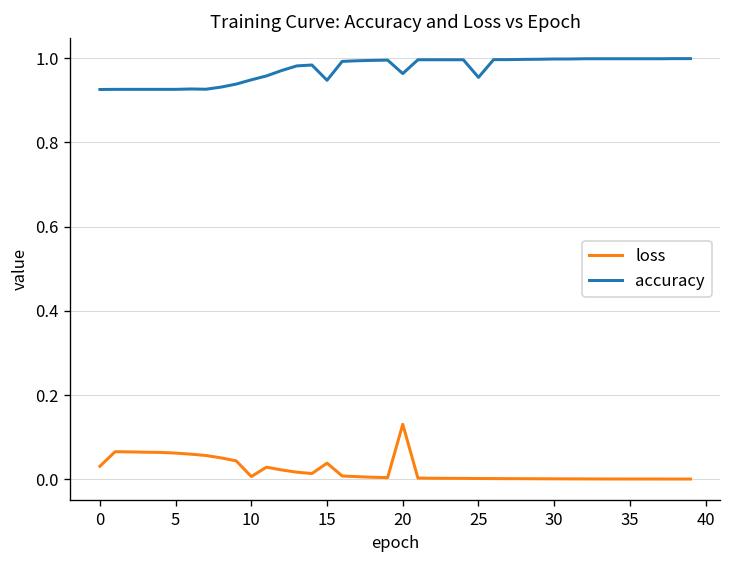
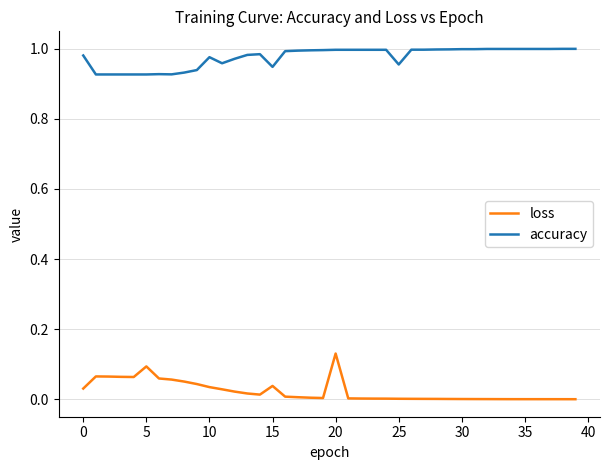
  {
    "loss": {
      "0": 0.03,
-     "5": 0.06,
-     "10": 0.01,
+     "5": 0.09,
+     "10": 0.03,
      "15": 0.04,
      "20": 0.13,
      "25": 0.00,
      "30": 0.00,
      "35": 0.00
    },
    "accuracy": {
-     "0": 0.93,
+     "0": 0.98,
      "5": 0.93,
-     "10": 0.95,
+     "10": 0.98,
      "15": 0.95,
-     "20": 0.96,
+     "20": 1.00,
      "25": 0.95,
      "30": 1.00,
      "35": 1.00
    }
  }
